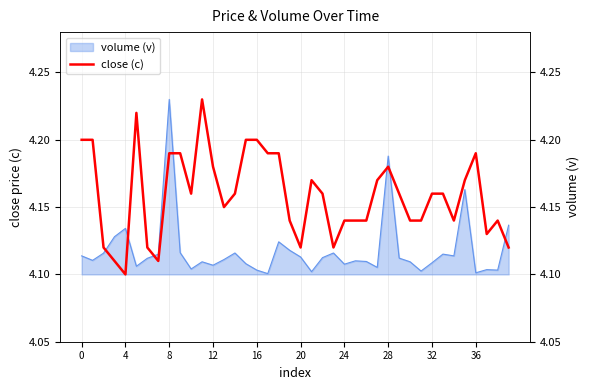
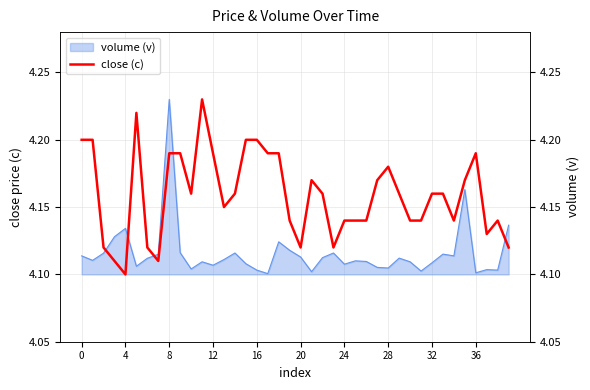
  {
    "volume (v)": {
      "0": 4.114,
      "4": 4.134,
      "8": 4.230,
      "12": 4.107,
      "16": 4.103,
      "20": 4.113,
      "24": 4.108,
-     "28": 4.188,
+     "28": 4.105,
      "32": 4.109,
      "36": 4.101
    },
    "close (c)": {
      "0": 4.20,
      "4": 4.10,
      "8": 4.19,
-     "12": 4.18,
+     "12": 4.19,
      "16": 4.20,
      "20": 4.12,
      "24": 4.14,
      "28": 4.18,
      "32": 4.16,
      "36": 4.19
    }
  }
